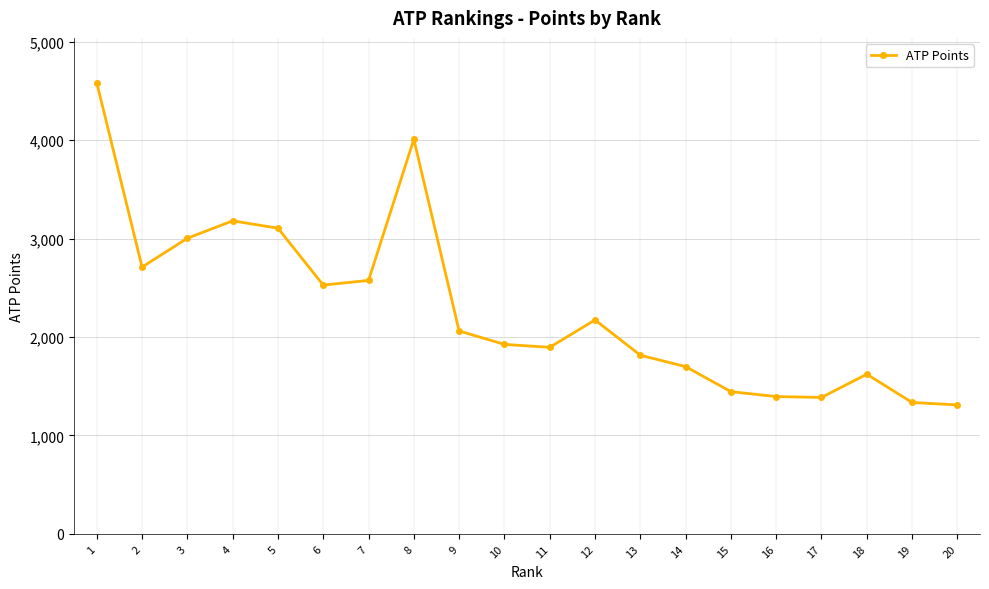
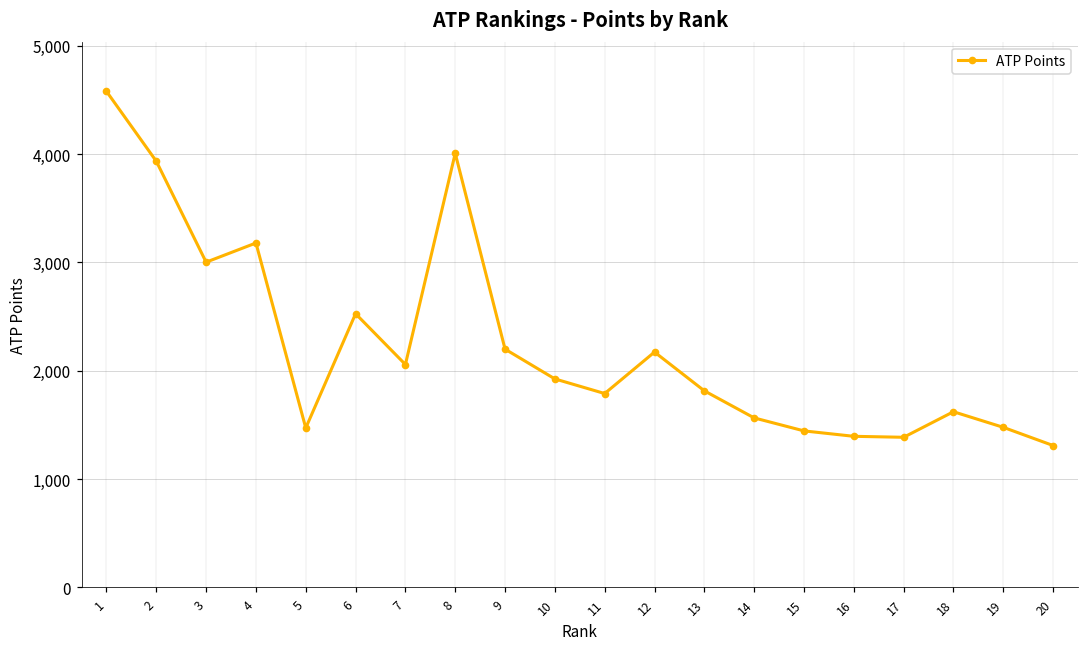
  {
    "1": "4,600",
-   "2": "2,700",
+   "2": "3,900",
    "3": "3,000",
    "4": "3,200",
-   "5": "3,100",
+   "5": "1,500",
    "6": "2,500",
-   "7": "2,600",
+   "7": "2,100",
    "8": "4,000",
-   "9": "2,100",
+   "9": "2,200",
    "10": "1,900",
-   "11": "1,900",
+   "11": "1,800",
    "12": "2,200",
    "13": "1,800",
-   "14": "1,700",
+   "14": "1,600",
    "15": "1,400",
    "16": "1,400",
    "17": "1,400",
    "18": "1,600",
-   "19": "1,300",
+   "19": "1,500",
    "20": "1,300"
  }
